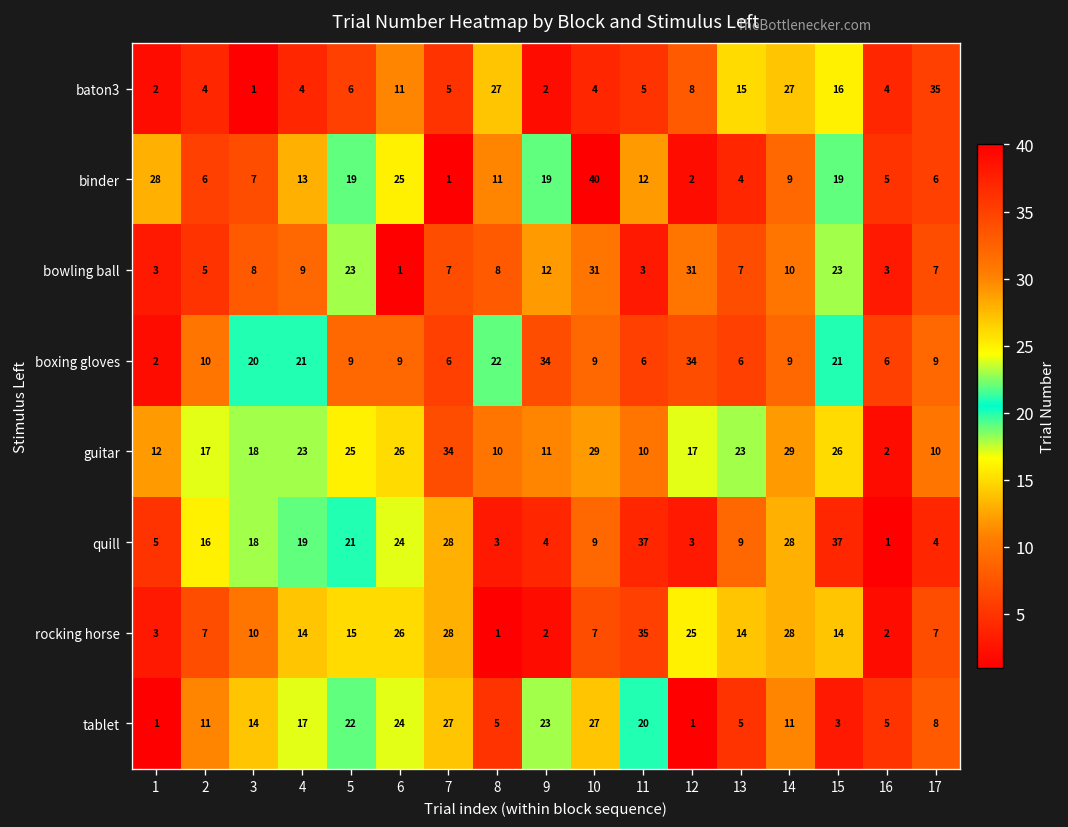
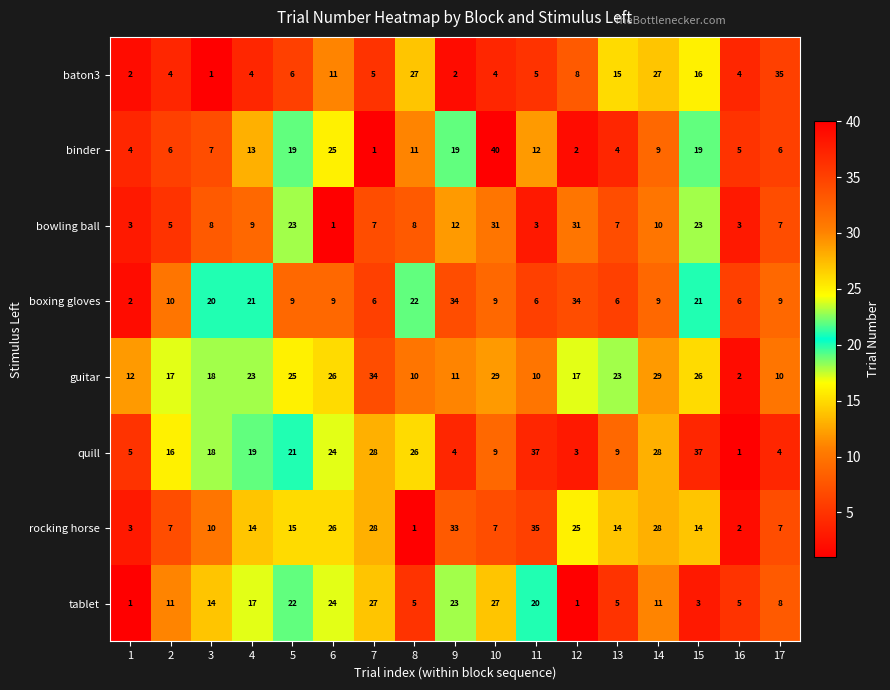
  {
    "baton3": {
      "1": 2,
      "2": 4,
      "3": 1,
      "4": 4,
      "5": 6,
      "6": 11,
      "7": 5,
      "8": 27,
      "9": 2,
      "10": 4,
      "11": 5,
      "12": 8,
      "13": 15,
      "14": 27,
      "15": 16,
      "16": 4,
      "17": 35
    },
    "binder": {
-     "1": 28,
+     "1": 4,
      "2": 6,
      "3": 7,
      "4": 13,
      "5": 19,
      "6": 25,
      "7": 1,
      "8": 11,
      "9": 19,
      "10": 40,
      "11": 12,
      "12": 2,
      "13": 4,
      "14": 9,
      "15": 19,
      "16": 5,
      "17": 6
    },
    "bowling ball": {
      "1": 3,
      "2": 5,
      "3": 8,
      "4": 9,
      "5": 23,
      "6": 1,
      "7": 7,
      "8": 8,
      "9": 12,
      "10": 31,
      "11": 3,
      "12": 31,
      "13": 7,
      "14": 10,
      "15": 23,
      "16": 3,
      "17": 7
    },
    "boxing gloves": {
      "1": 2,
      "2": 10,
      "3": 20,
      "4": 21,
      "5": 9,
      "6": 9,
      "7": 6,
      "8": 22,
      "9": 34,
      "10": 9,
      "11": 6,
      "12": 34,
      "13": 6,
      "14": 9,
      "15": 21,
      "16": 6,
      "17": 9
    },
    "guitar": {
      "1": 12,
      "2": 17,
      "3": 18,
      "4": 23,
      "5": 25,
      "6": 26,
      "7": 34,
      "8": 10,
      "9": 11,
      "10": 29,
      "11": 10,
      "12": 17,
      "13": 23,
      "14": 29,
      "15": 26,
      "16": 2,
      "17": 10
    },
    "quill": {
      "1": 5,
      "2": 16,
      "3": 18,
      "4": 19,
      "5": 21,
      "6": 24,
      "7": 28,
-     "8": 3,
+     "8": 26,
      "9": 4,
      "10": 9,
      "11": 37,
      "12": 3,
      "13": 9,
      "14": 28,
      "15": 37,
      "16": 1,
      "17": 4
    },
    "rocking horse": {
      "1": 3,
      "2": 7,
      "3": 10,
      "4": 14,
      "5": 15,
      "6": 26,
      "7": 28,
      "8": 1,
-     "9": 2,
+     "9": 33,
      "10": 7,
      "11": 35,
      "12": 25,
      "13": 14,
      "14": 28,
      "15": 14,
      "16": 2,
      "17": 7
    },
    "tablet": {
      "1": 1,
      "2": 11,
      "3": 14,
      "4": 17,
      "5": 22,
      "6": 24,
      "7": 27,
      "8": 5,
      "9": 23,
      "10": 27,
      "11": 20,
      "12": 1,
      "13": 5,
      "14": 11,
      "15": 3,
      "16": 5,
      "17": 8
    }
  }
